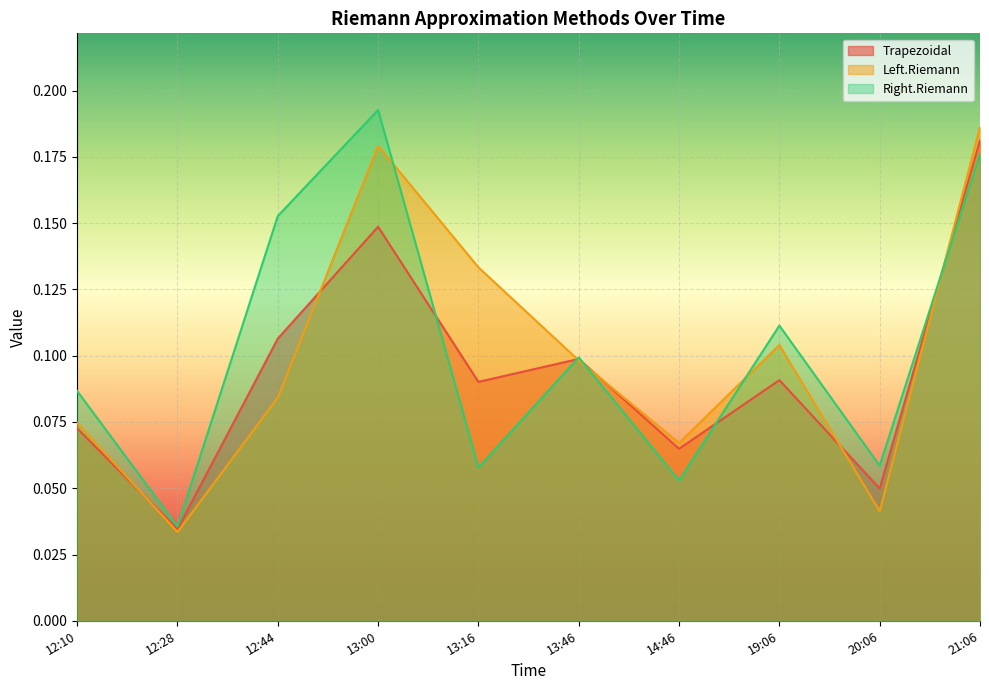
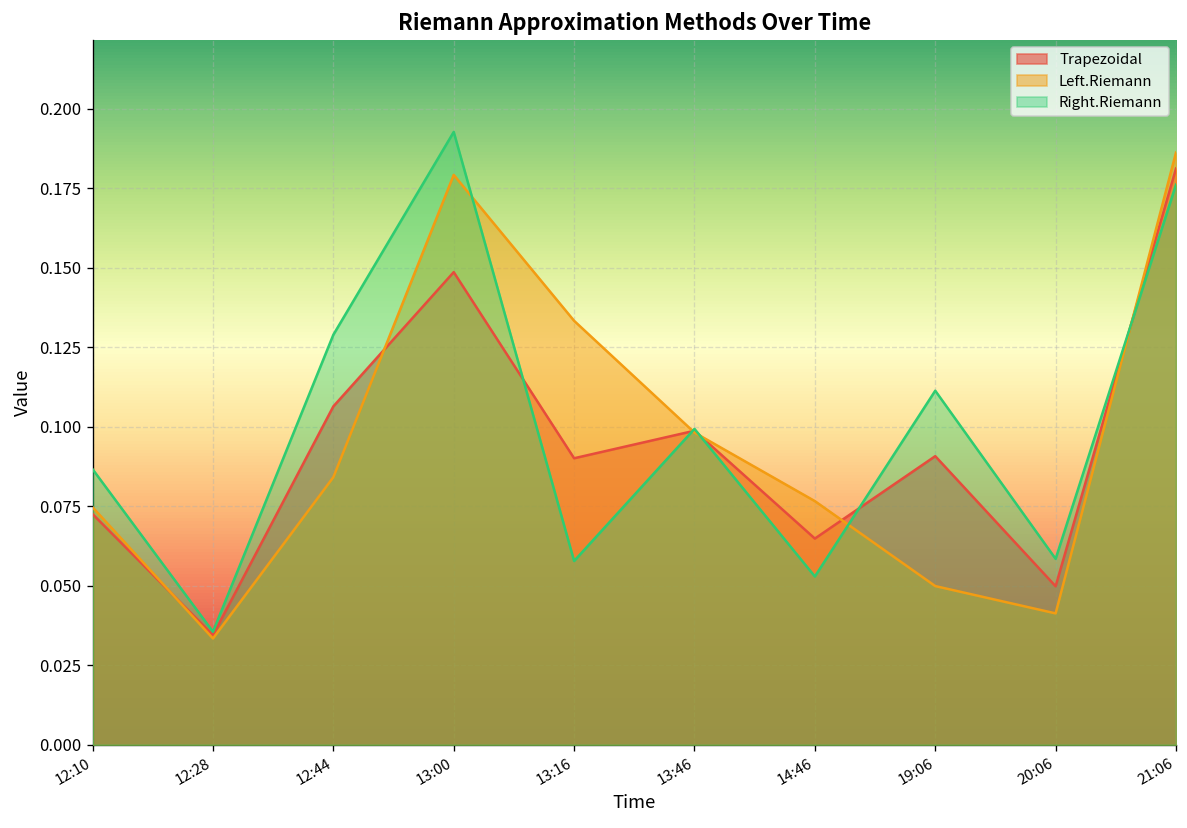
  {
    "Trapezoidal": {
      "12:10": 0.073,
      "12:28": 0.035,
      "12:44": 0.106,
      "13:00": 0.149,
      "13:16": 0.090,
      "14:46": 0.065,
      "19:06": 0.091,
      "20:06": 0.050,
      "21:06": 0.181
    },
    "Left.Riemann": {
      "12:10": 0.075,
      "12:28": 0.033,
      "12:44": 0.084,
      "13:00": 0.179,
      "13:16": 0.133,
-     "14:46": 0.067,
-     "19:06": 0.104,
+     "14:46": 0.077,
+     "19:06": 0.050,
      "20:06": 0.041,
      "21:06": 0.186
    },
    "Right.Riemann": {
      "12:10": 0.087,
      "12:28": 0.036,
-     "12:44": 0.153,
+     "12:44": 0.129,
      "13:00": 0.193,
      "13:16": 0.058,
      "14:46": 0.053,
      "19:06": 0.111,
      "20:06": 0.058,
      "21:06": 0.176
    }
  }
